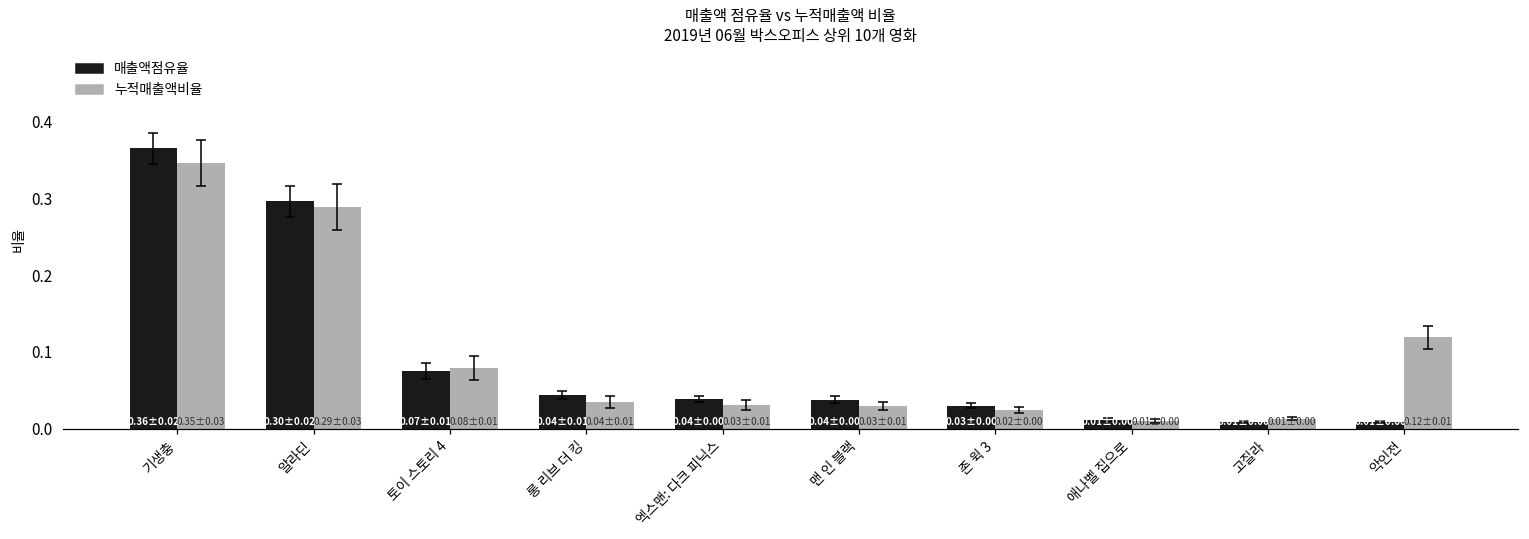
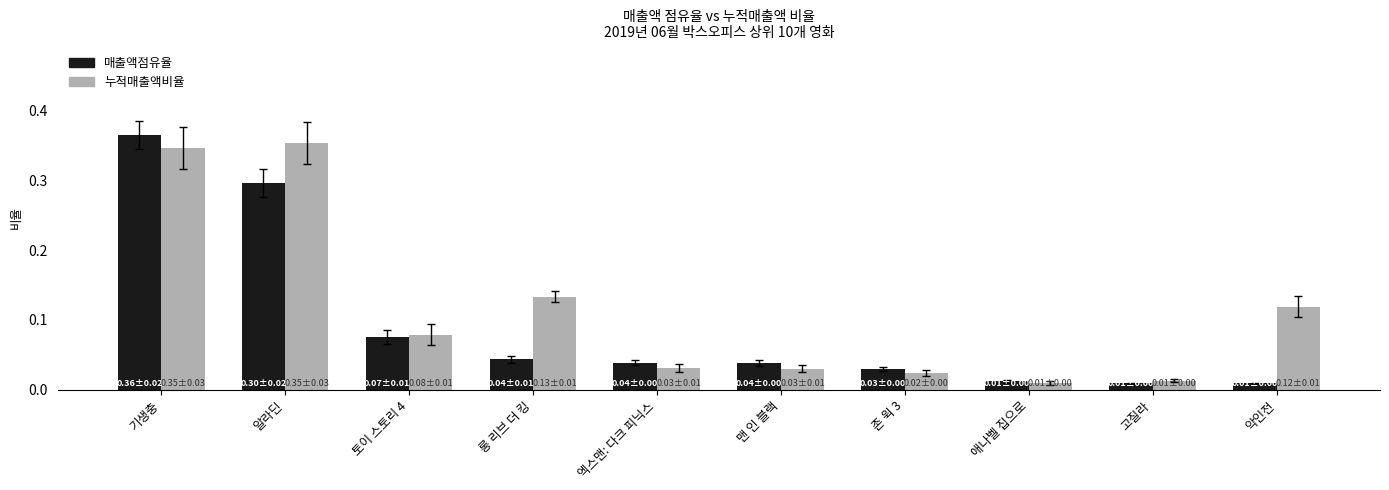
  {
    "매출액점유율": {
      "기생충": "0.36±0.02",
      "알라딘": "0.30±0.02",
      "토이 스토리 4": "0.07±0.01",
      "롱 리브 더 킹": "0.04±0.01",
      "엑스맨: 다크 피닉스": "0.04±0.00",
      "맨 인 블랙": "0.04±0.00",
      "존 윅 3": "0.03±0.00",
      "악인전": "0.01"
    },
    "누적매출액비율": {
      "기생충": "0.35±0.03",
-     "알라딘": "0.29±0.03",
+     "알라딘": "0.35±0.03",
      "토이 스토리 4": "0.08±0.01",
-     "롱 리브 더 킹": "0.04±0.01",
+     "롱 리브 더 킹": "0.13±0.01",
      "엑스맨: 다크 피닉스": "0.03±0.01",
      "맨 인 블랙": "0.03±0.01",
      "존 윅 3": "0.02±0.00",
      "악인전": "0.12±0.01"
    }
  }
